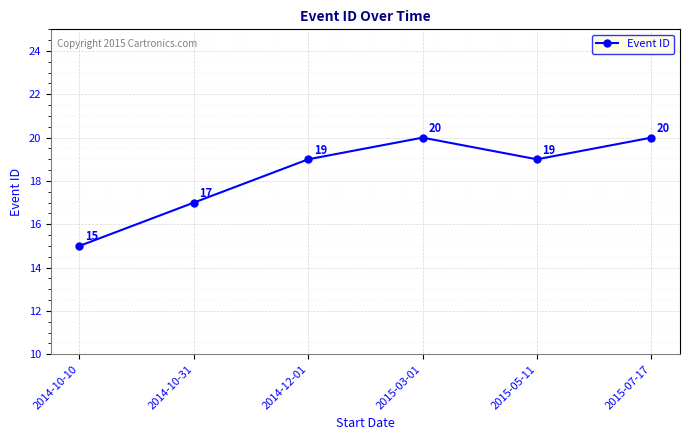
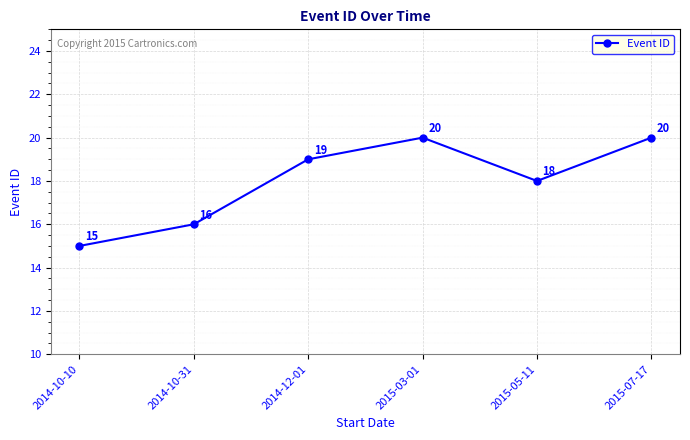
  {
    "2014-10-10": 15,
-   "2014-10-31": 17,
+   "2014-10-31": 16,
    "2014-12-01": 19,
    "2015-03-01": 20,
-   "2015-05-11": 19,
+   "2015-05-11": 18,
    "2015-07-17": 20
  }
